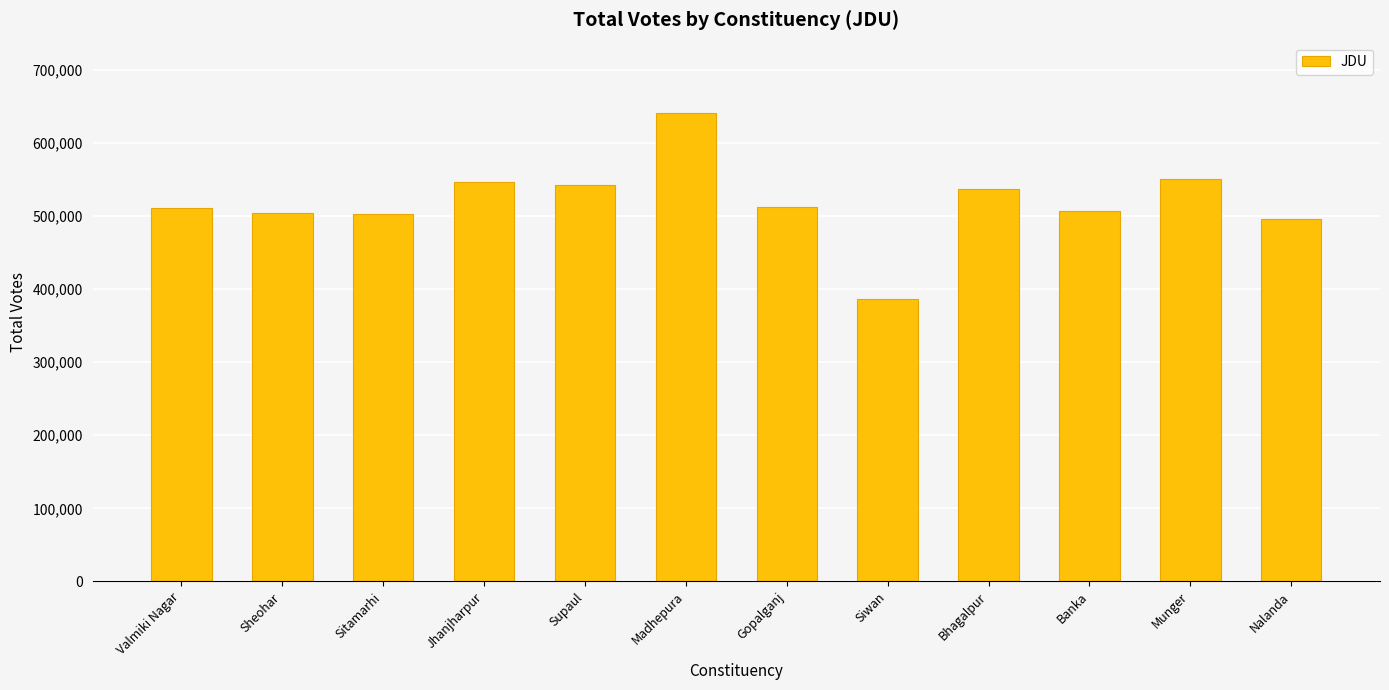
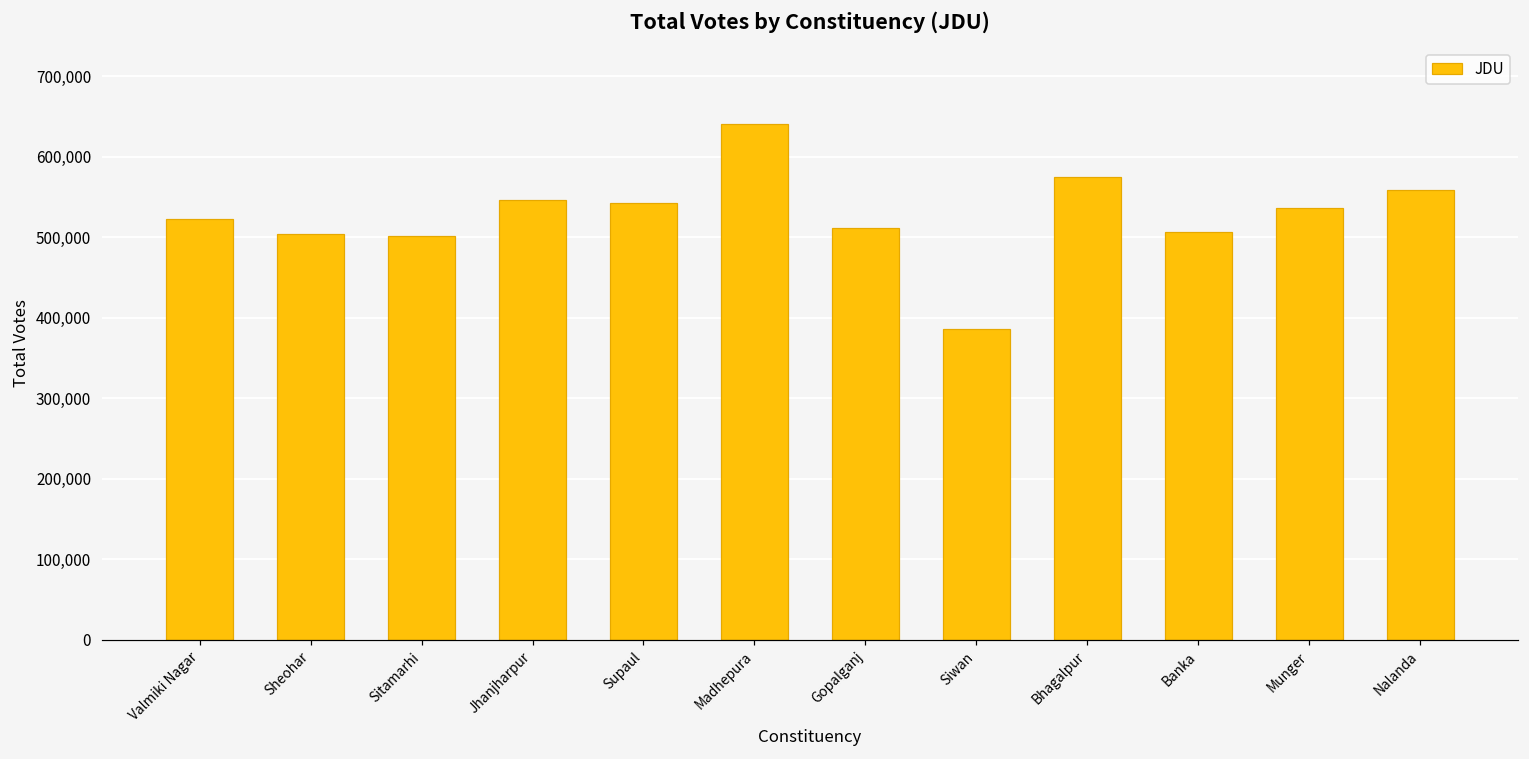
  {
-   "Valmiki Nagar": "510,000",
+   "Valmiki Nagar": "520,000",
    "Sheohar": "500,000",
    "Sitamarhi": "500,000",
    "Jhanjharpur": "550,000",
    "Supaul": "540,000",
    "Madhepura": "640,000",
    "Gopalganj": "510,000",
    "Siwan": "390,000",
-   "Bhagalpur": "540,000",
+   "Bhagalpur": "580,000",
    "Banka": "510,000",
-   "Munger": "550,000",
-   "Nalanda": "500,000"
+   "Munger": "540,000",
+   "Nalanda": "560,000"
  }
